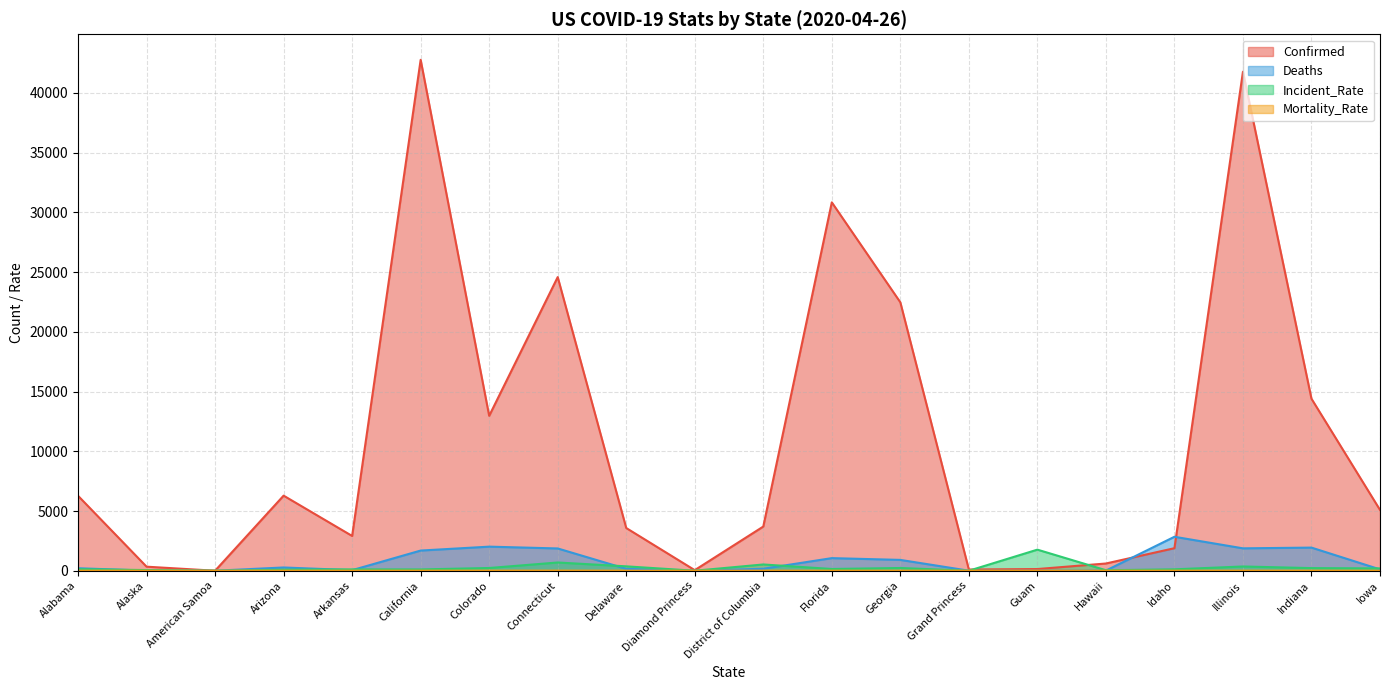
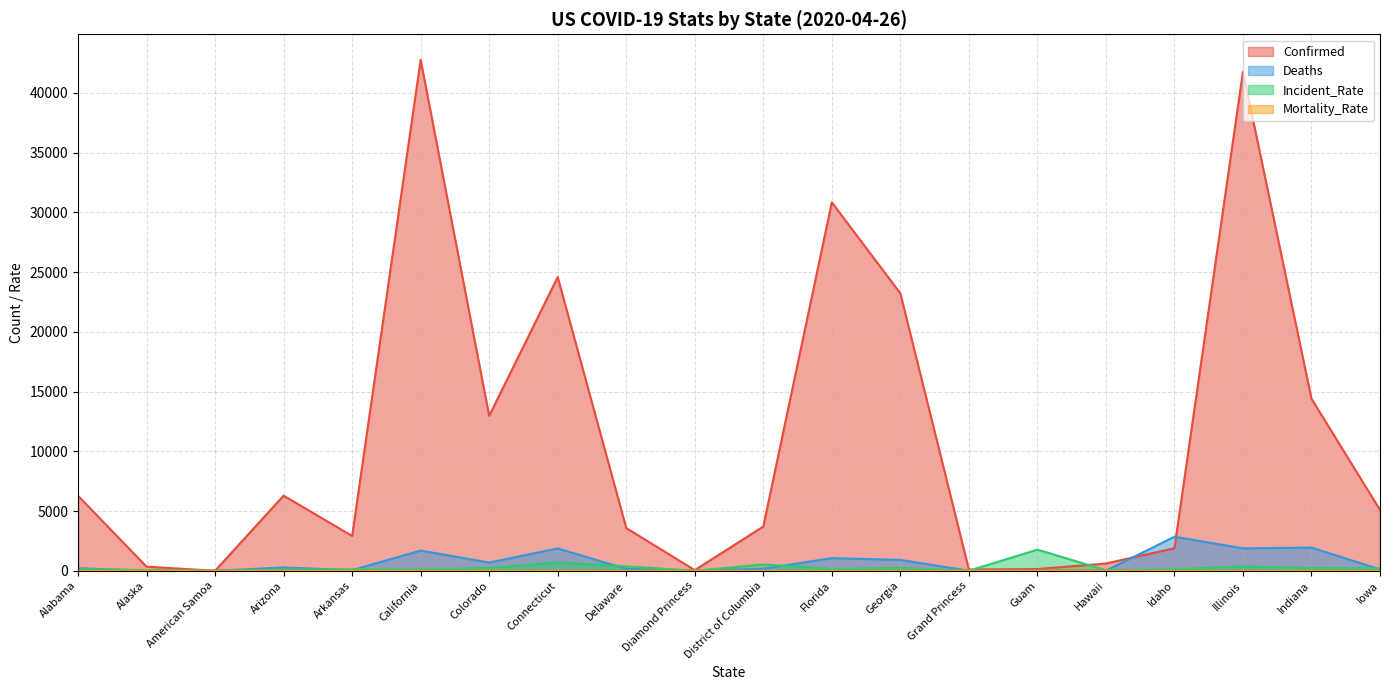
  {
    "Confirmed": {
      "Alabama": 6300,
      "Alaska": 300,
      "Arizona": 6300,
      "Arkansas": 2900,
      "California": 42800,
      "Colorado": 13000,
      "Connecticut": 24600,
      "Delaware": 3600,
      "District of Columbia": 3700,
      "Florida": 30800,
-     "Georgia": 22500,
+     "Georgia": 23200,
      "Hawaii": 600,
      "Idaho": 1900,
      "Indiana": 14400,
      "Iowa": 5100
    },
    "Deaths": {
      "California": 1700,
-     "Colorado": 2000,
+     "Colorado": 700,
      "Connecticut": 1900,
      "Florida": 1100,
      "Georgia": 900,
      "Idaho": 2800,
      "Illinois": 1900,
      "Indiana": 1900
    },
    "Incident_Rate": {
      "Colorado": 200,
      "Connecticut": 700,
      "Delaware": 400,
      "District of Columbia": 500,
      "Georgia": 200,
      "Guam": 1800,
      "Illinois": 400,
      "Indiana": 200
    },
    "Mortality_Rate": {
      "Colorado": 0,
      "Connecticut": 0,
      "Georgia": 0,
      "Illinois": 0,
      "Indiana": 0
    }
  }
